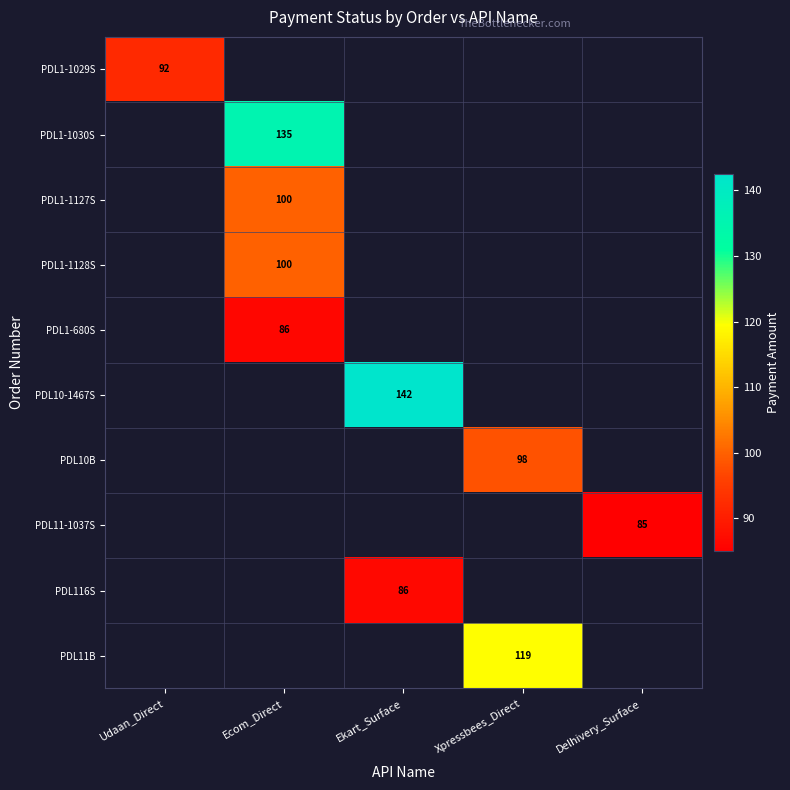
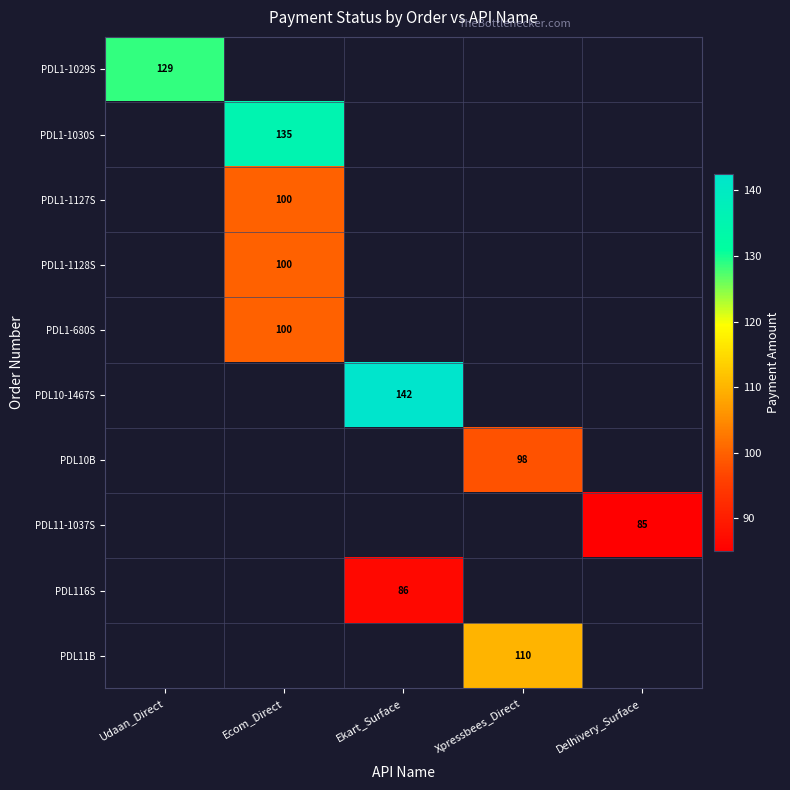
  {
    "PDL1-1029S": {
-     "Udaan_Direct": 92
+     "Udaan_Direct": 129
    },
    "PDL1-1030S": {
      "Ecom_Direct": 135
    },
    "PDL1-1127S": {
      "Ecom_Direct": 100
    },
    "PDL1-1128S": {
      "Ecom_Direct": 100
    },
    "PDL1-680S": {
-     "Ecom_Direct": 86
+     "Ecom_Direct": 100
    },
    "PDL10-1467S": {
      "Ekart_Surface": 142
    },
    "PDL10B": {
      "Xpressbees_Direct": 98
    },
    "PDL11-1037S": {
      "Delhivery_Surface": 85
    },
    "PDL116S": {
      "Ekart_Surface": 86
    },
    "PDL11B": {
-     "Xpressbees_Direct": 119
+     "Xpressbees_Direct": 110
    }
  }
